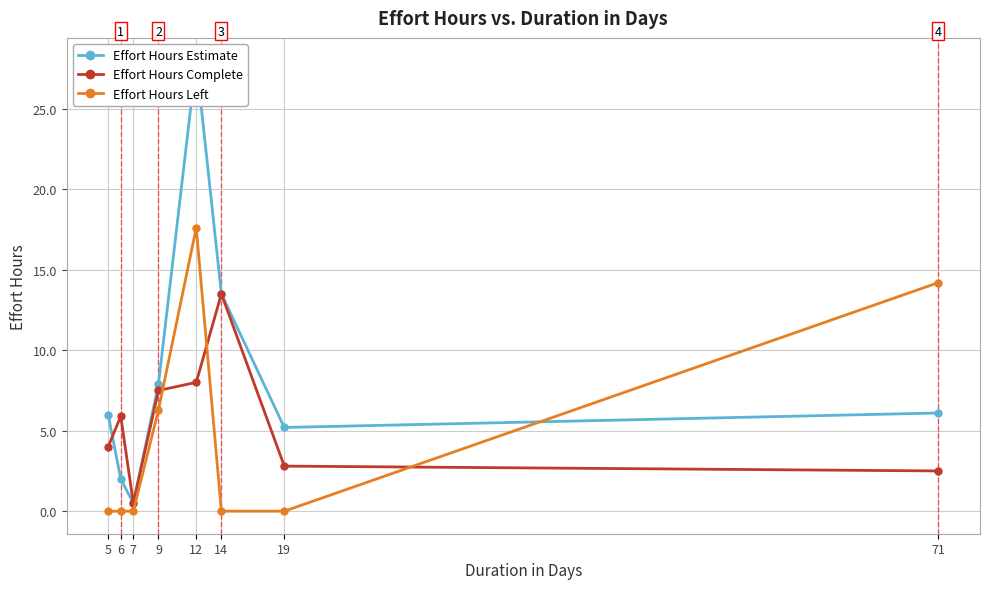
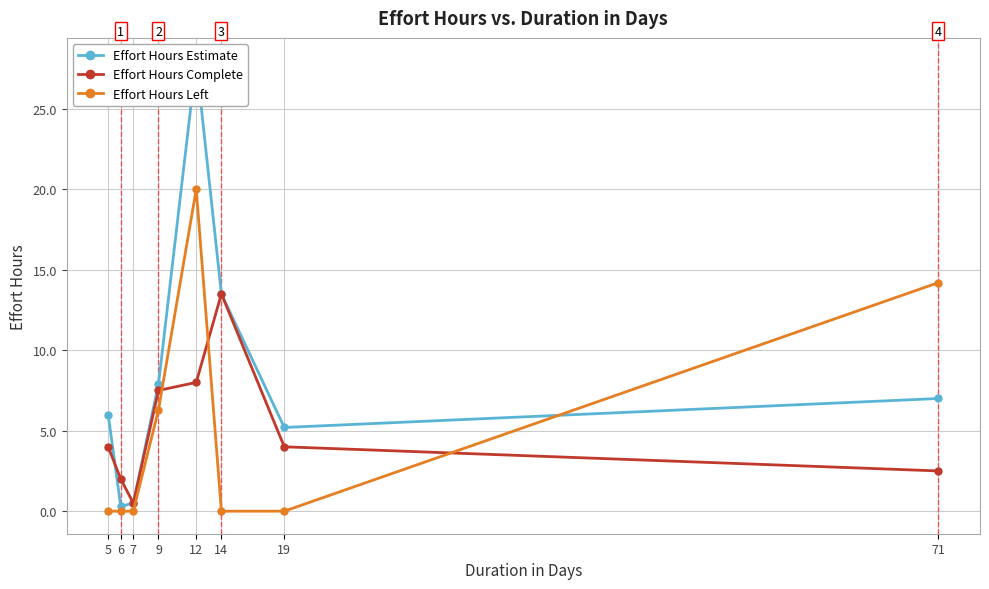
  {
    "Effort Hours Estimate": {
      "5": 6.0,
-     "6": 2.0,
+     "6": 0.3,
      "9": 7.9,
      "19": 5.2,
-     "71": 6.1
+     "71": 7.0
    },
    "Effort Hours Complete": {
      "5": 4.0,
-     "6": 5.9,
+     "6": 2.0,
      "9": 7.5,
      "12": 8.0,
-     "19": 2.8,
+     "19": 4.0,
      "71": 2.5
    },
    "Effort Hours Left": {
      "5": 0.0,
      "6": 0.0,
      "7": 0.0,
      "9": 6.3,
-     "12": 17.6,
+     "12": 20.0,
      "14": 0.0,
      "19": 0.0,
      "71": 14.2
    }
  }
